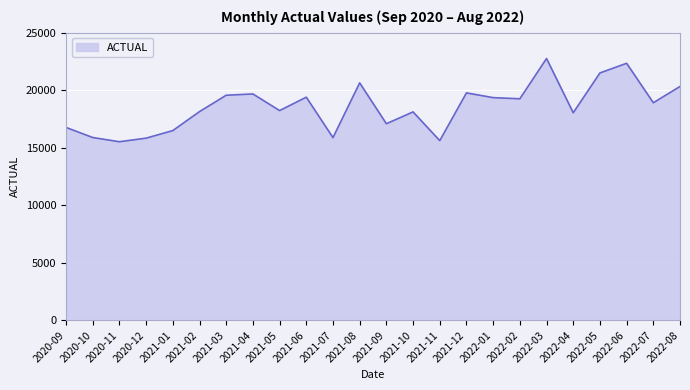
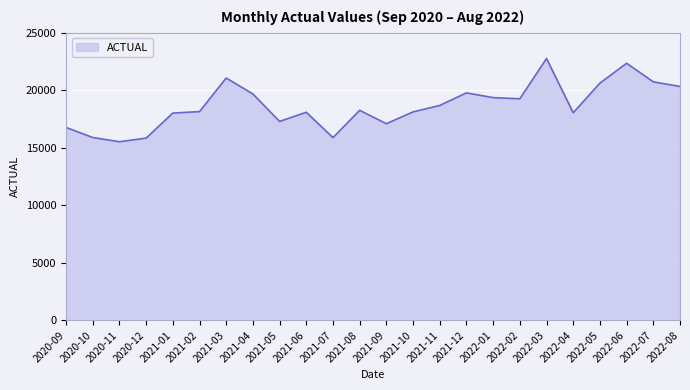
  {
    "2020-09": 16800,
    "2020-10": 15900,
    "2020-11": 15500,
    "2020-12": 15800,
-   "2021-01": 16500,
+   "2021-01": 18000,
    "2021-02": 18100,
-   "2021-03": 19600,
+   "2021-03": 21100,
    "2021-04": 19700,
-   "2021-05": 18200,
-   "2021-06": 19400,
+   "2021-05": 17300,
+   "2021-06": 18100,
    "2021-07": 15900,
-   "2021-08": 20600,
+   "2021-08": 18300,
    "2021-09": 17100,
    "2021-10": 18100,
-   "2021-11": 15600,
+   "2021-11": 18700,
    "2021-12": 19800,
    "2022-01": 19400,
    "2022-02": 19300,
    "2022-03": 22800,
    "2022-04": 18000,
-   "2022-05": 21500,
+   "2022-05": 20600,
    "2022-06": 22300,
-   "2022-07": 18900,
+   "2022-07": 20700,
    "2022-08": 20300
  }
